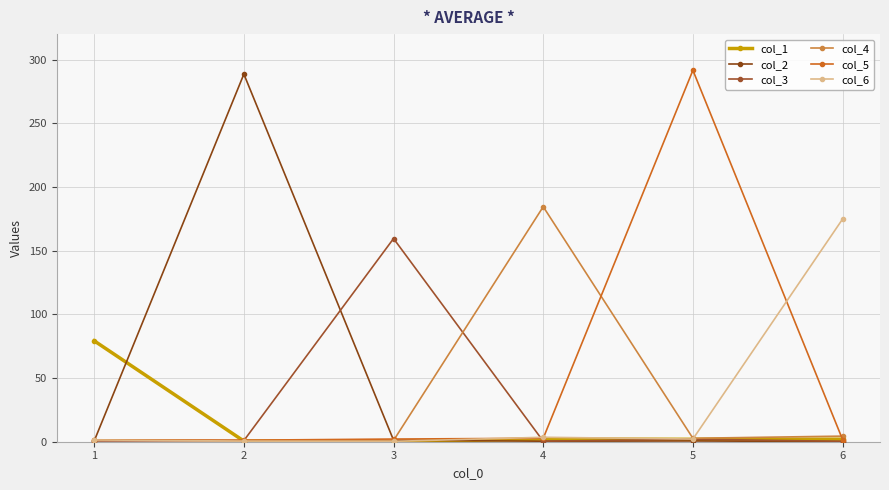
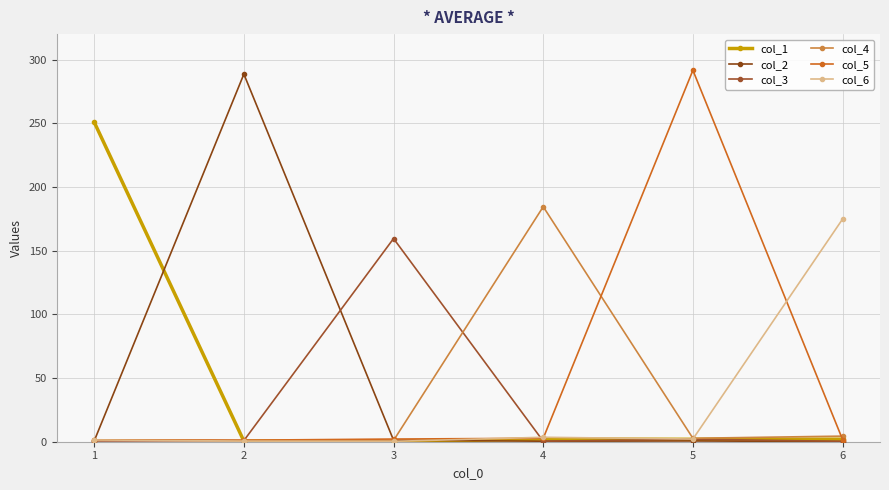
  {
    "col_1": {
-     "1": 79
+     "1": 251
    },
    "col_6": {
      "6": 175
    }
  }
